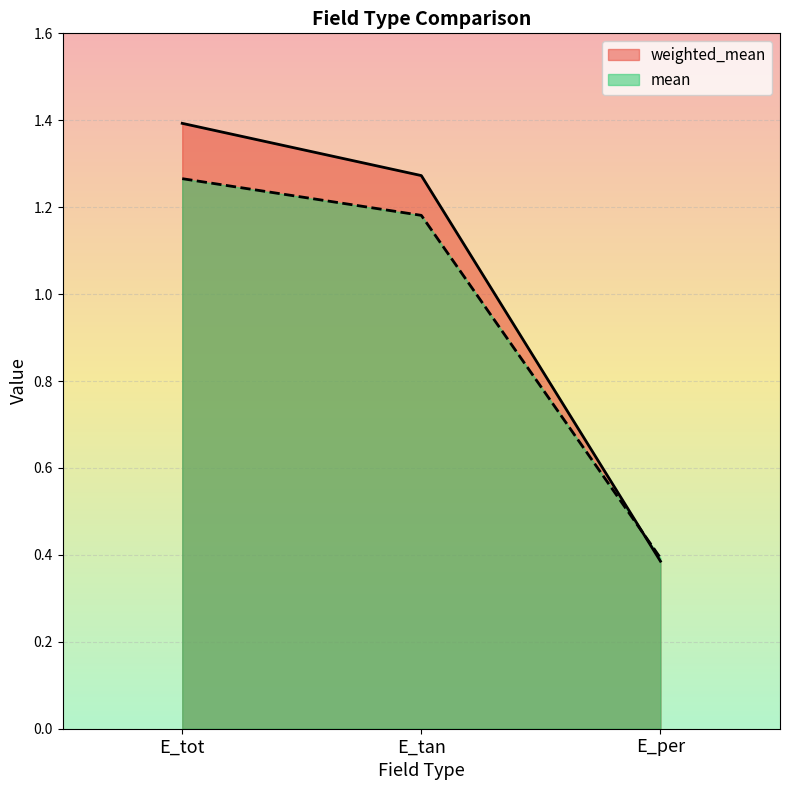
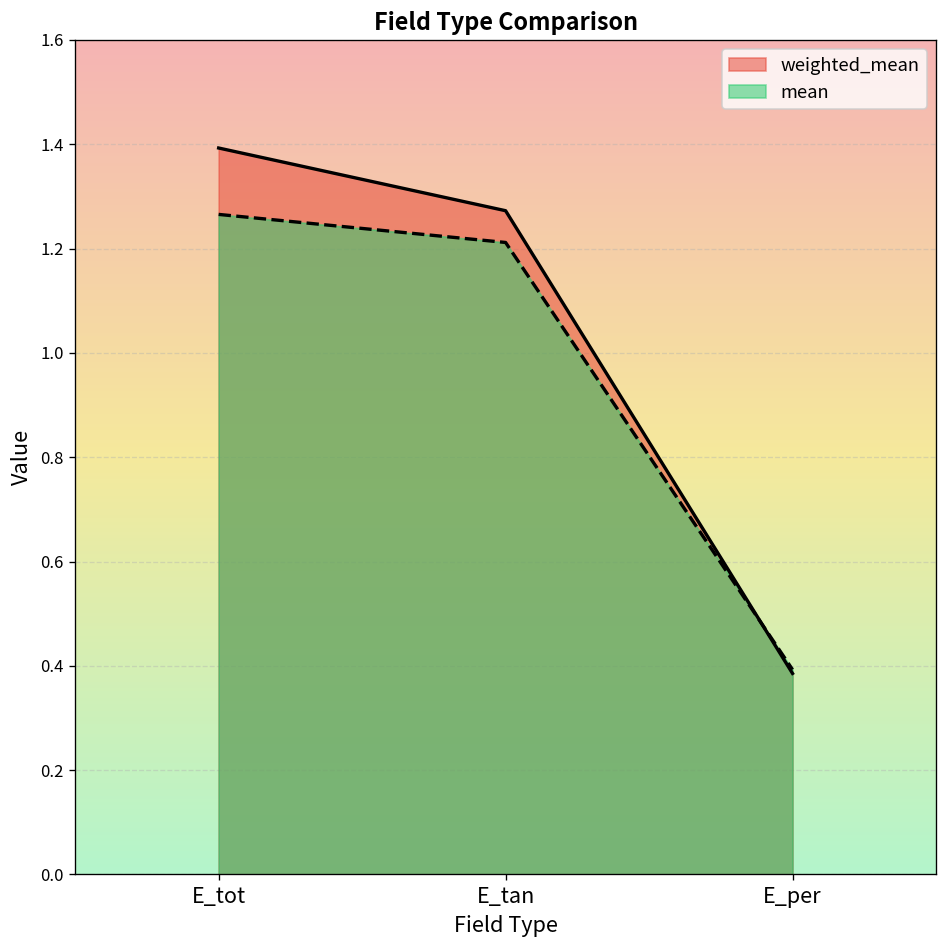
  {
    "weighted_mean": {
      "E_tot": 1.39,
      "E_tan": 1.27,
      "E_per": 0.39
    },
    "mean": {
      "E_tot": 1.27,
-     "E_tan": 1.18,
+     "E_tan": 1.21,
      "E_per": 0.39
    }
  }
